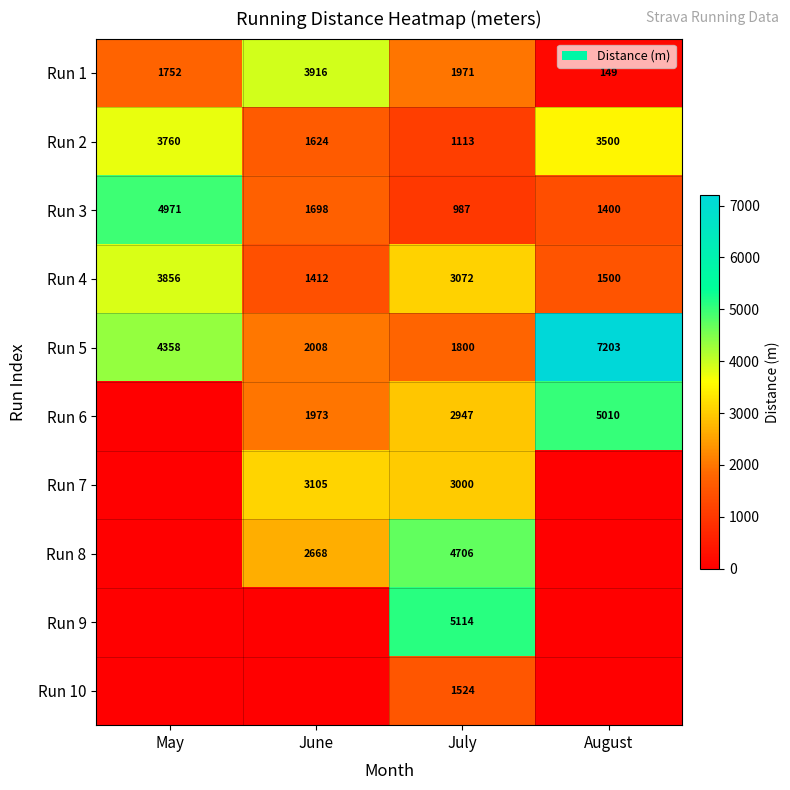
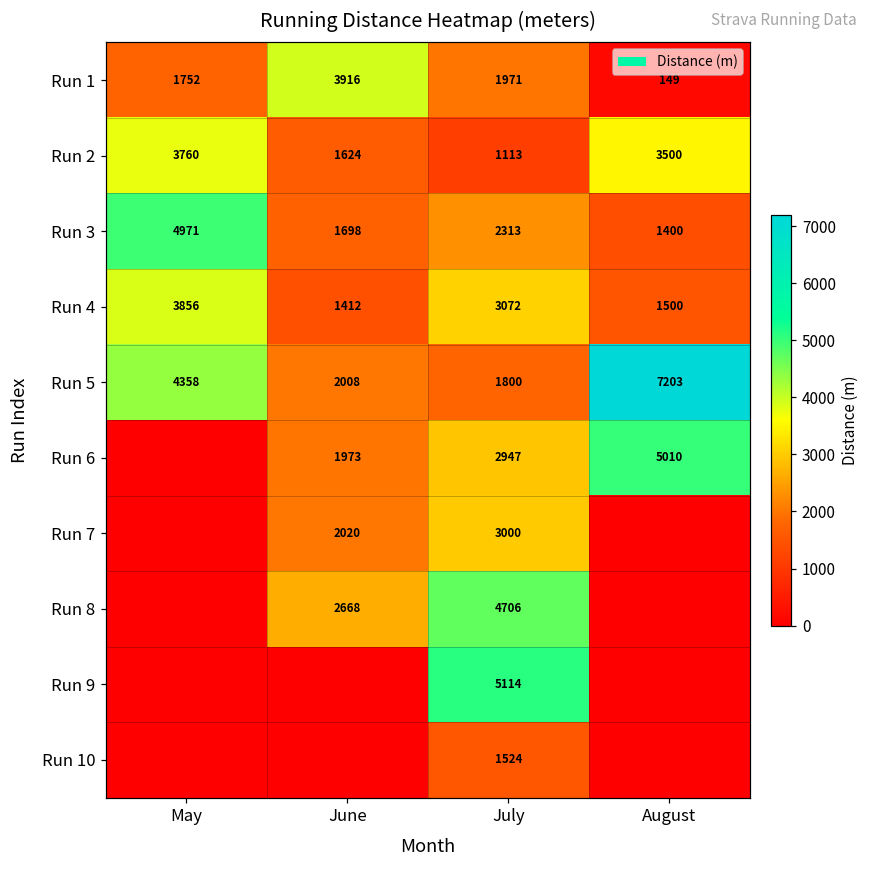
  {
    "Run 1": {
      "May": 1752,
      "June": 3916,
      "July": 1971,
      "August": 149
    },
    "Run 2": {
      "May": 3760,
      "June": 1624,
      "July": 1113,
      "August": 3500
    },
    "Run 3": {
      "May": 4971,
      "June": 1698,
-     "July": 987,
+     "July": 2313,
      "August": 1400
    },
    "Run 4": {
      "May": 3856,
      "June": 1412,
      "July": 3072,
      "August": 1500
    },
    "Run 5": {
      "May": 4358,
      "June": 2008,
      "July": 1800,
      "August": 7203
    },
    "Run 6": {
      "June": 1973,
      "July": 2947,
      "August": 5010
    },
    "Run 7": {
-     "June": 3105,
+     "June": 2020,
      "July": 3000
    },
    "Run 8": {
      "June": 2668,
      "July": 4706
    },
    "Run 9": {
      "July": 5114
    },
    "Run 10": {
      "July": 1524
    }
  }
